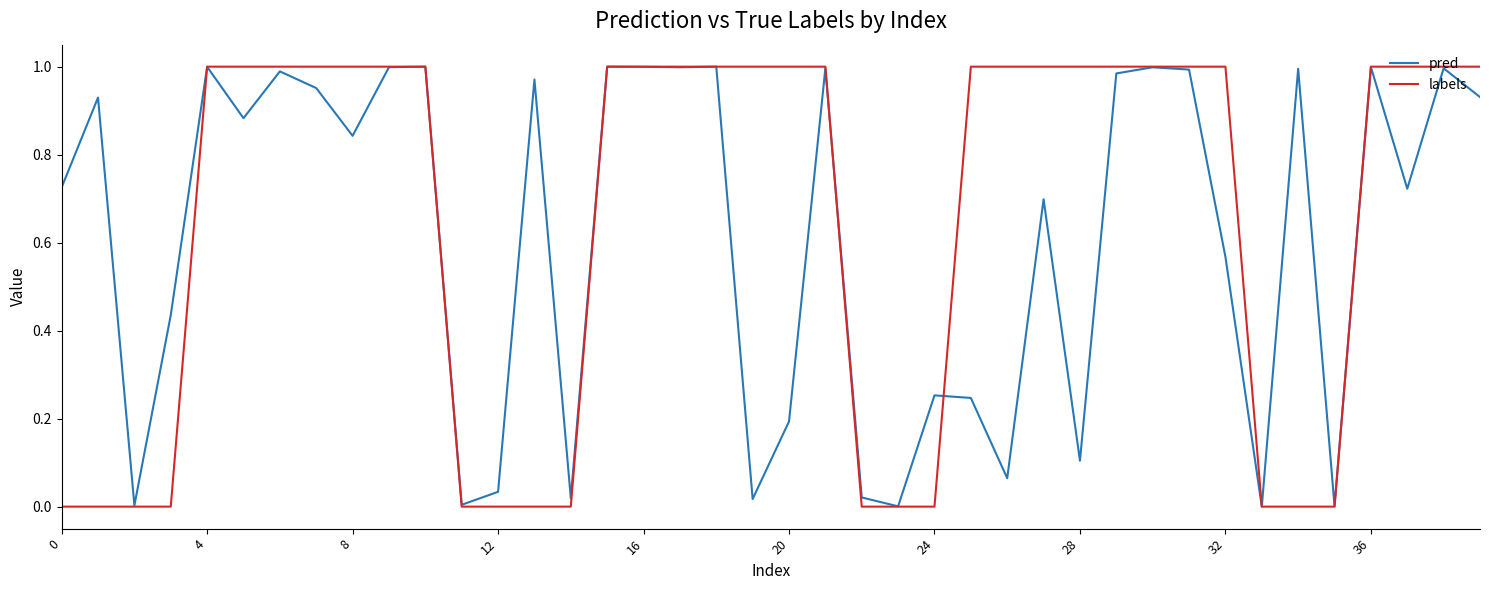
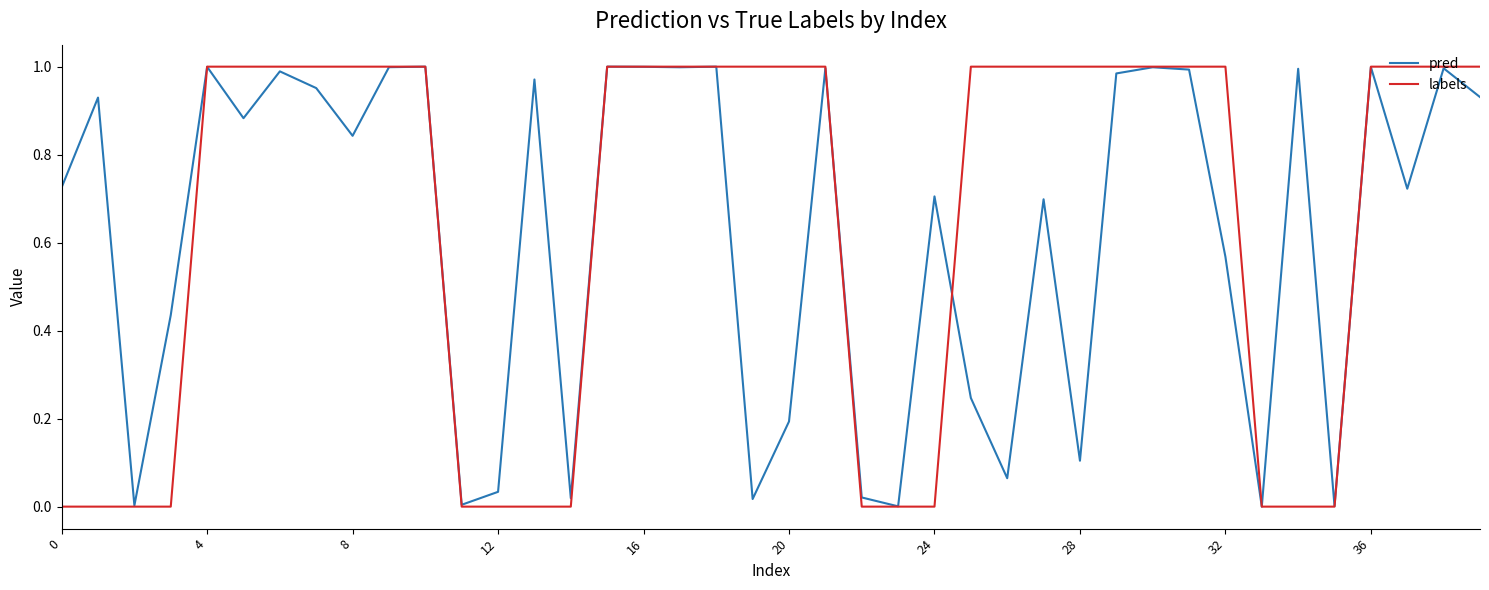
  {
    "pred": {
      "0": 0.73,
      "8": 0.84,
      "12": 0.03,
      "20": 0.19,
-     "24": 0.25,
+     "24": 0.71,
      "28": 0.10,
      "32": 0.57
    },
    "labels": {
      "0": 0.00,
      "8": 1.00,
      "12": 0.00,
      "20": 1.00,
      "24": 0.00,
      "28": 1.00,
      "32": 1.00
    }
  }
